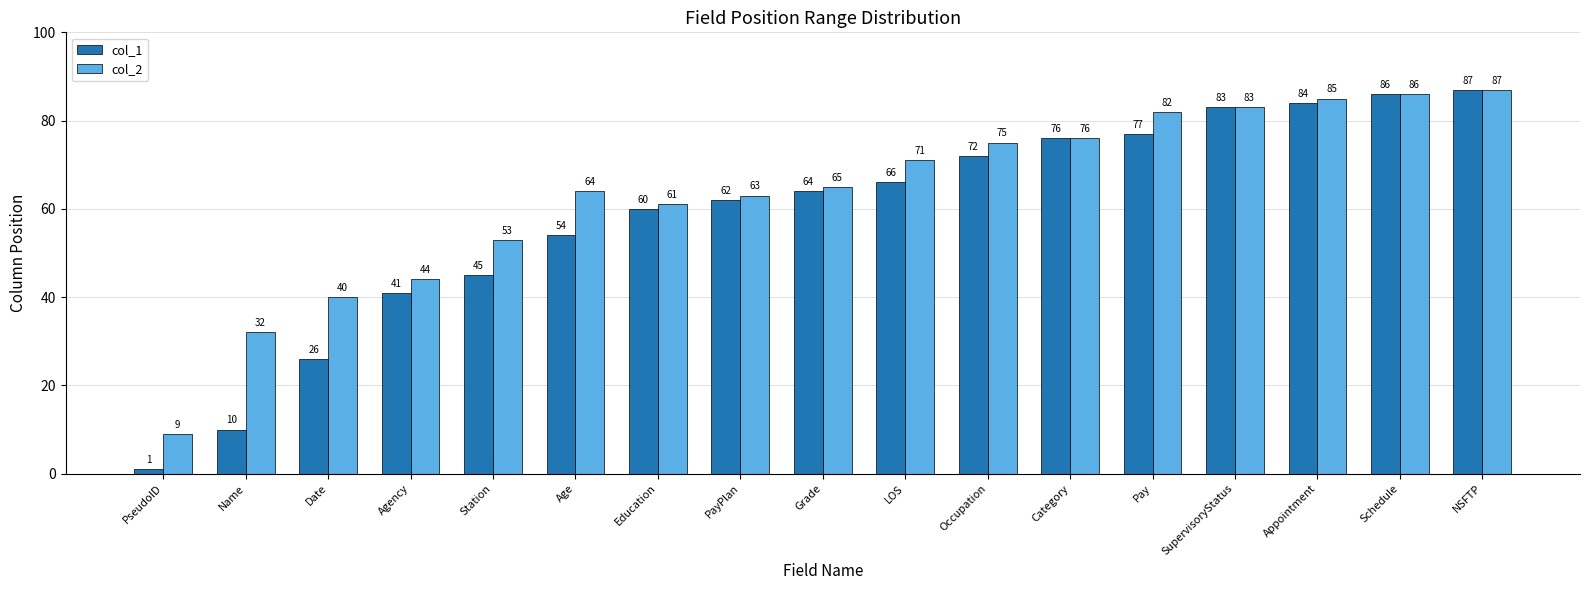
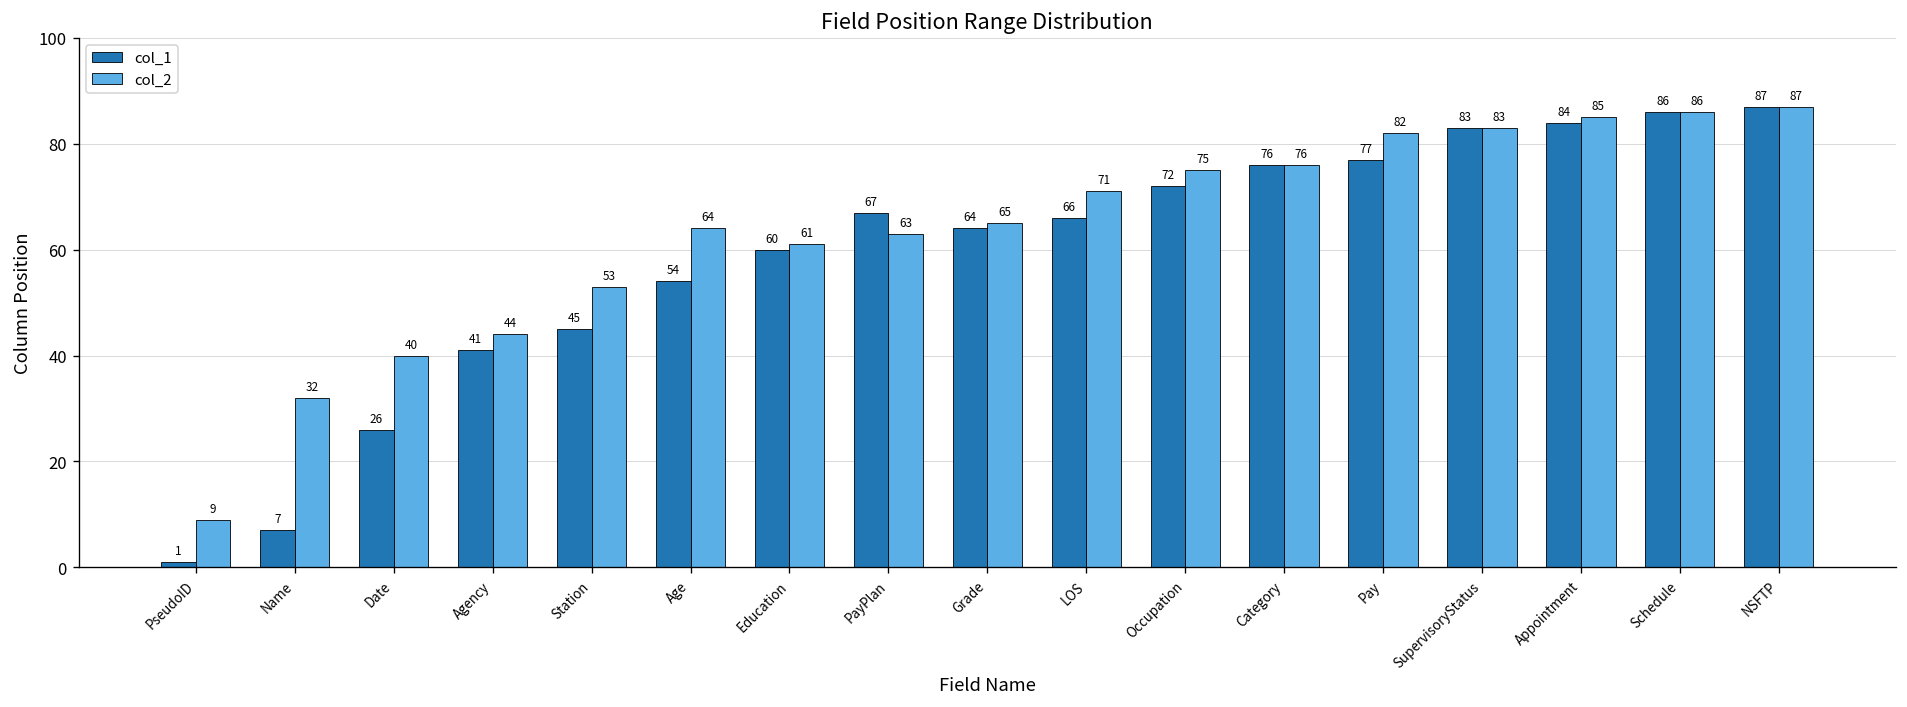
  {
    "col_1": {
      "PseudoID": 1,
-     "Name": 10,
+     "Name": 7,
      "Date": 26,
      "Agency": 41,
      "Station": 45,
      "Age": 54,
      "Education": 60,
-     "PayPlan": 62,
+     "PayPlan": 67,
      "Grade": 64,
      "LOS": 66,
      "Occupation": 72,
      "Category": 76,
      "Pay": 77,
      "SupervisoryStatus": 83,
      "Appointment": 84,
      "Schedule": 86,
      "NSFTP": 87
    },
    "col_2": {
      "PseudoID": 9,
      "Name": 32,
      "Date": 40,
      "Agency": 44,
      "Station": 53,
      "Age": 64,
      "Education": 61,
      "PayPlan": 63,
      "Grade": 65,
      "LOS": 71,
      "Occupation": 75,
      "Category": 76,
      "Pay": 82,
      "SupervisoryStatus": 83,
      "Appointment": 85,
      "Schedule": 86,
      "NSFTP": 87
    }
  }
